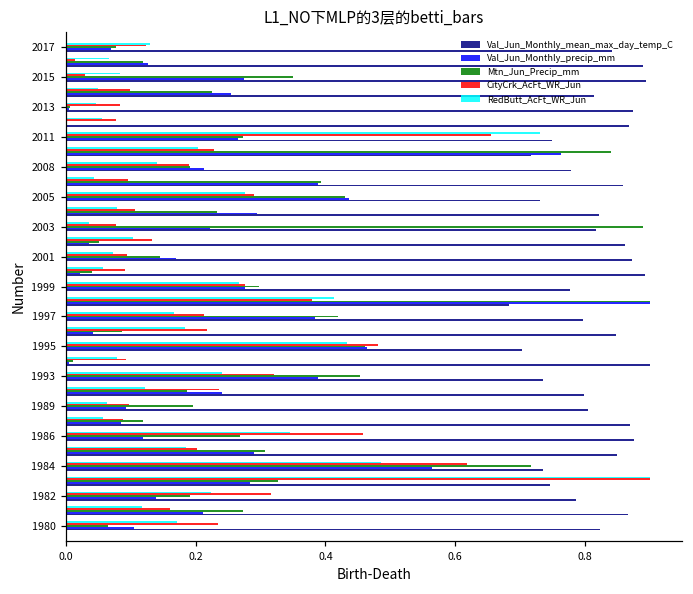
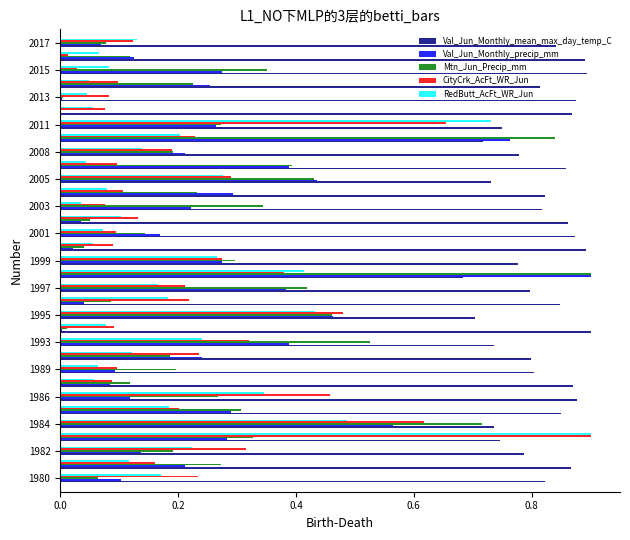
  {
    "Mtn_Jun_Precip_mm": {
      "2017": 0.08,
      "2015": 0.35,
      "2013": 0.01,
      "2011": 0.27,
      "2008": 0.19,
      "2005": 0.43,
-     "2003": 0.89,
+     "2003": 0.34,
      "2001": 0.14,
      "1999": 0.30,
      "1997": 0.42,
      "1995": 0.46,
-     "1993": 0.45,
+     "1993": 0.53,
      "1989": 0.20,
      "1986": 0.27,
      "1984": 0.72,
      "1982": 0.19,
      "1980": 0.06
    }
  }
